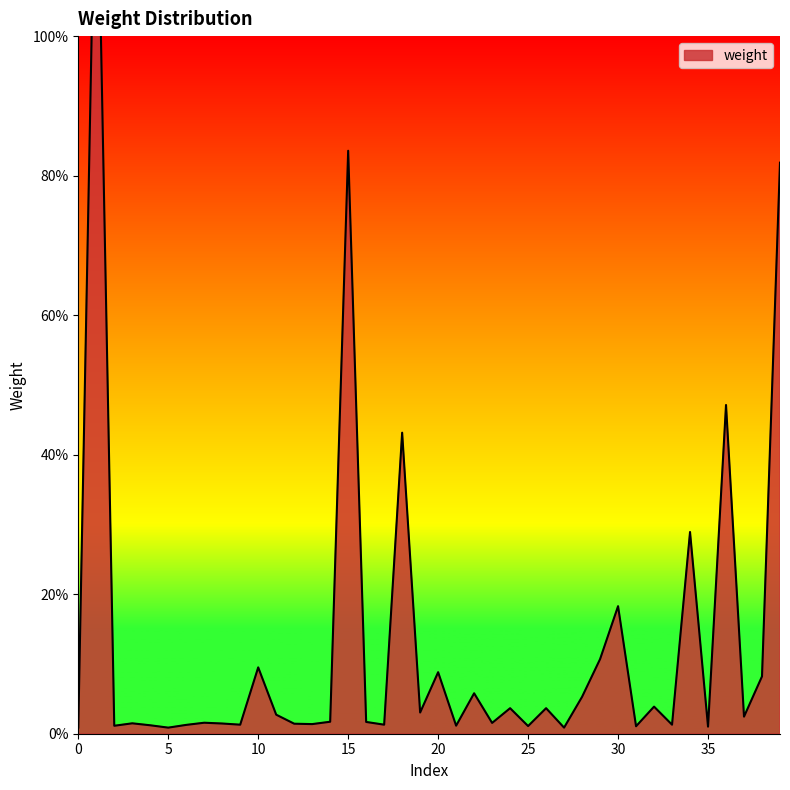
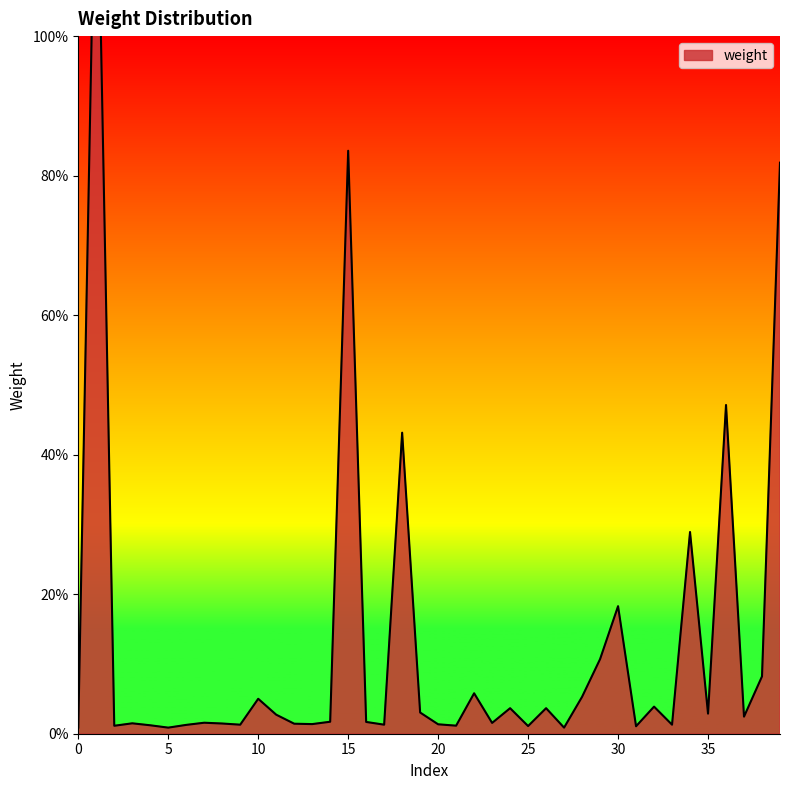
  {
    "0": "1%",
    "5": "1%",
-   "10": "10%",
+   "10": "5%",
    "15": "84%",
-   "20": "9%",
+   "20": "1%",
    "25": "1%",
    "30": "18%",
-   "35": "1%"
+   "35": "3%"
  }
